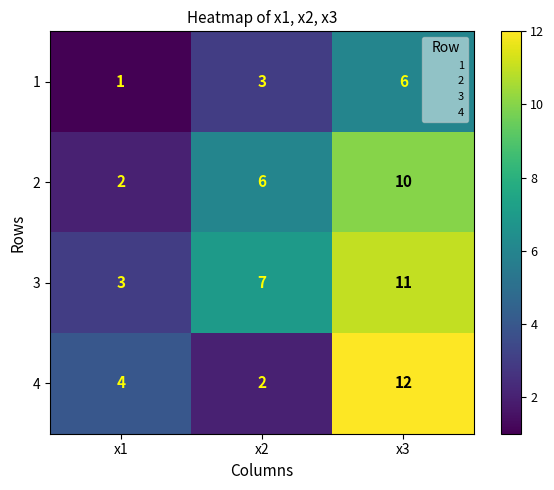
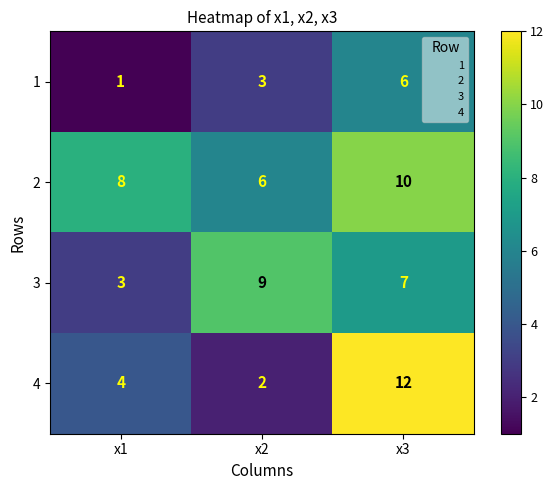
  {
    "1": {
      "x1": 1,
      "x2": 3,
      "x3": 6
    },
    "2": {
-     "x1": 2,
+     "x1": 8,
      "x2": 6,
      "x3": 10
    },
    "3": {
      "x1": 3,
-     "x2": 7,
-     "x3": 11
+     "x2": 9,
+     "x3": 7
    },
    "4": {
      "x1": 4,
      "x2": 2,
      "x3": 12
    }
  }
